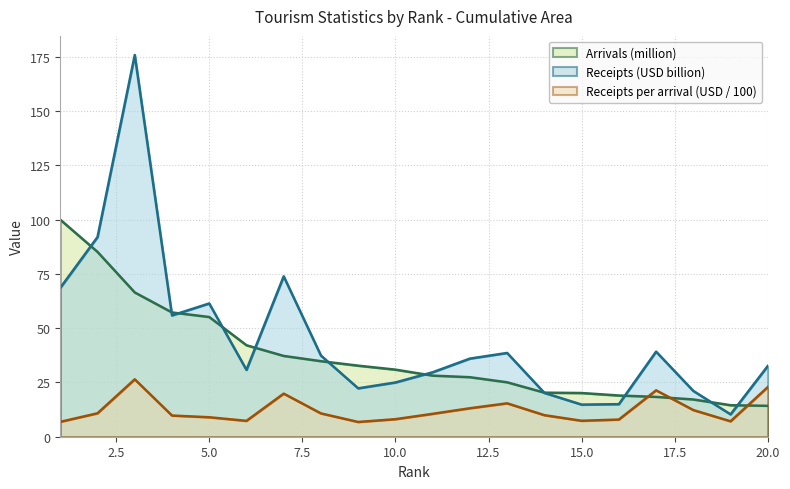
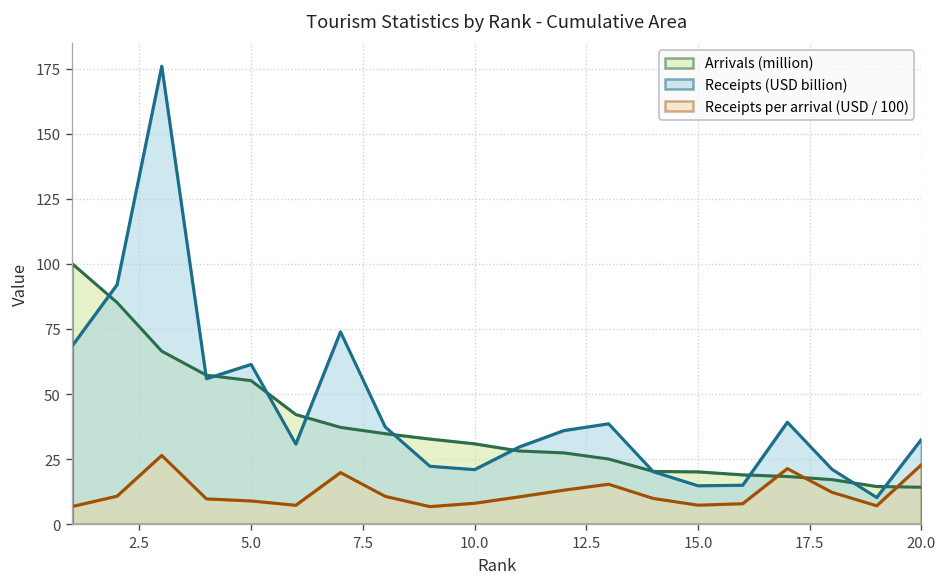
  {
    "Receipts (USD billion)": {
      "5.0": 61,
-     "10.0": 25,
+     "10.0": 21,
      "15.0": 15,
      "20.0": 33
    }
  }
